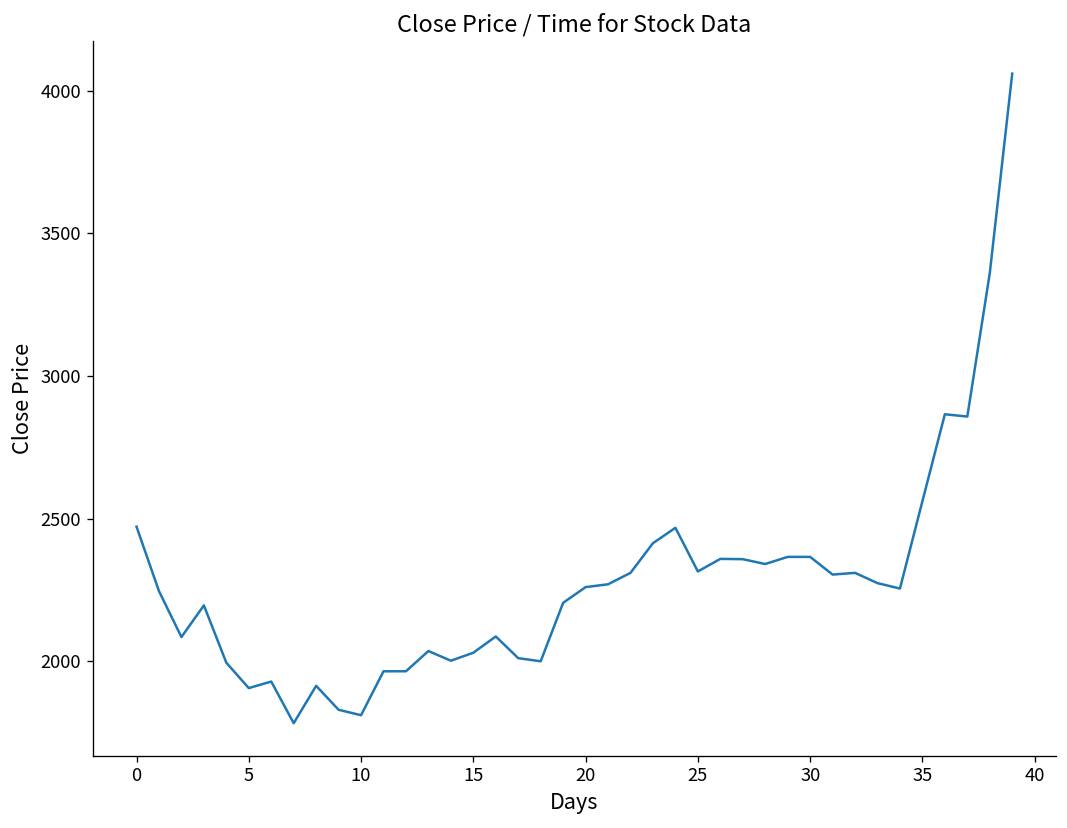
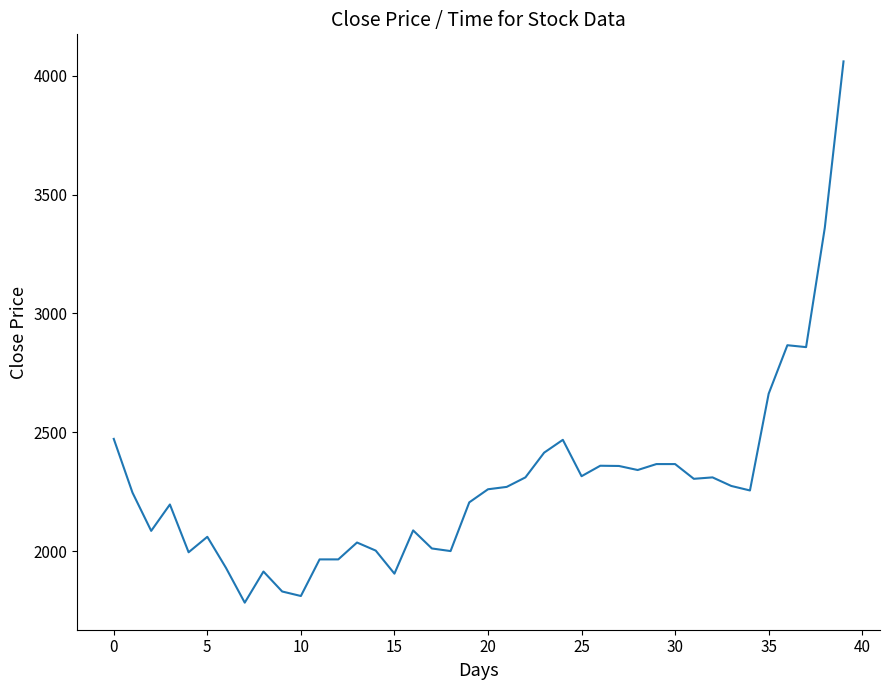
  {
    "0": 2470,
-   "5": 1910,
+   "5": 2060,
    "10": 1810,
-   "15": 2030,
+   "15": 1910,
    "20": 2260,
    "25": 2320,
    "30": 2370,
-   "35": 2560
+   "35": 2660
  }
